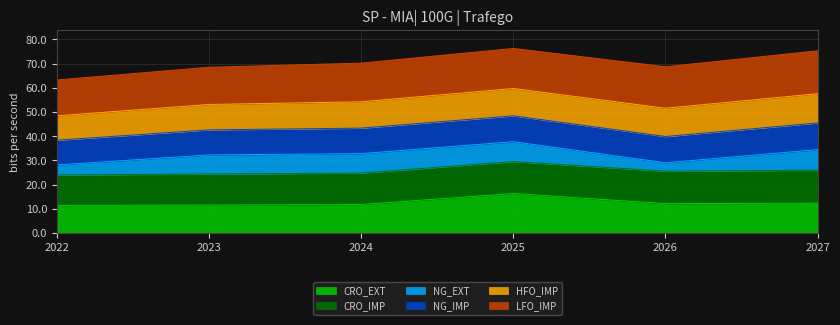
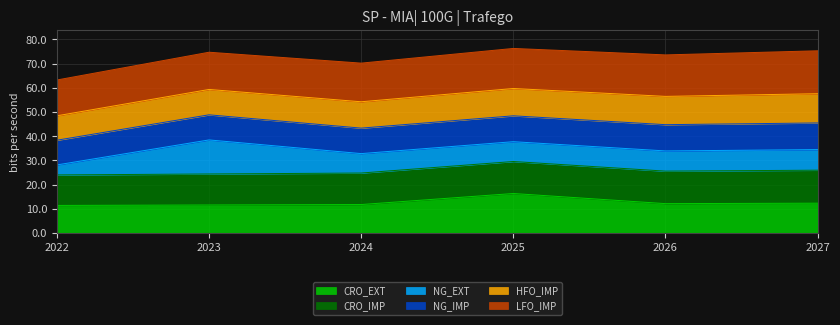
  {
    "CRO_EXT": {
      "2022": 11,
      "2023": 12,
      "2024": 12,
      "2025": 16,
      "2026": 12,
      "2027": 12
    },
    "CRO_IMP": {
      "2022": 13,
      "2023": 13,
      "2024": 13,
      "2025": 13,
      "2026": 13,
      "2027": 14
    },
    "NG_EXT": {
      "2022": 4,
-     "2023": 8,
+     "2023": 14,
      "2024": 8,
      "2025": 8,
-     "2026": 3,
+     "2026": 8,
      "2027": 9
    },
    "NG_IMP": {
      "2022": 10,
      "2023": 10,
      "2024": 11,
      "2025": 11,
      "2026": 11,
      "2027": 11
    },
    "HFO_IMP": {
      "2022": 10,
      "2023": 11,
      "2024": 11,
      "2025": 11,
      "2026": 12,
      "2027": 12
    },
    "LFO_IMP": {
      "2022": 15,
      "2023": 15,
      "2024": 16,
      "2025": 17,
      "2026": 17,
      "2027": 18
    }
  }
